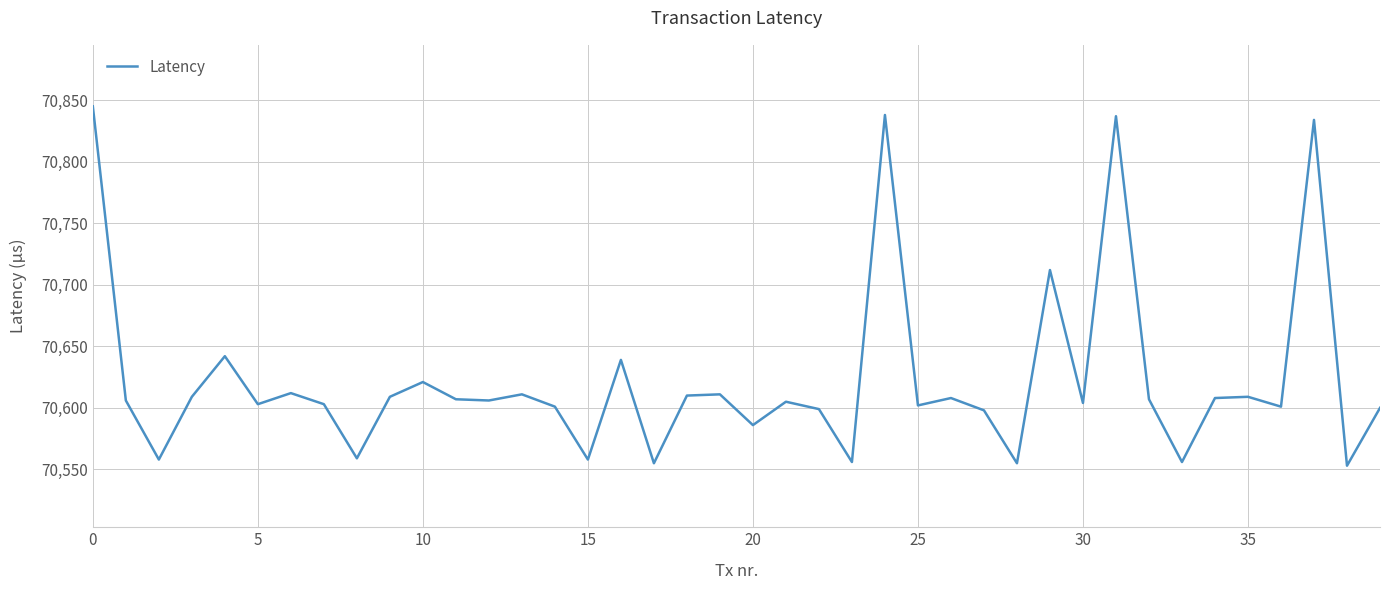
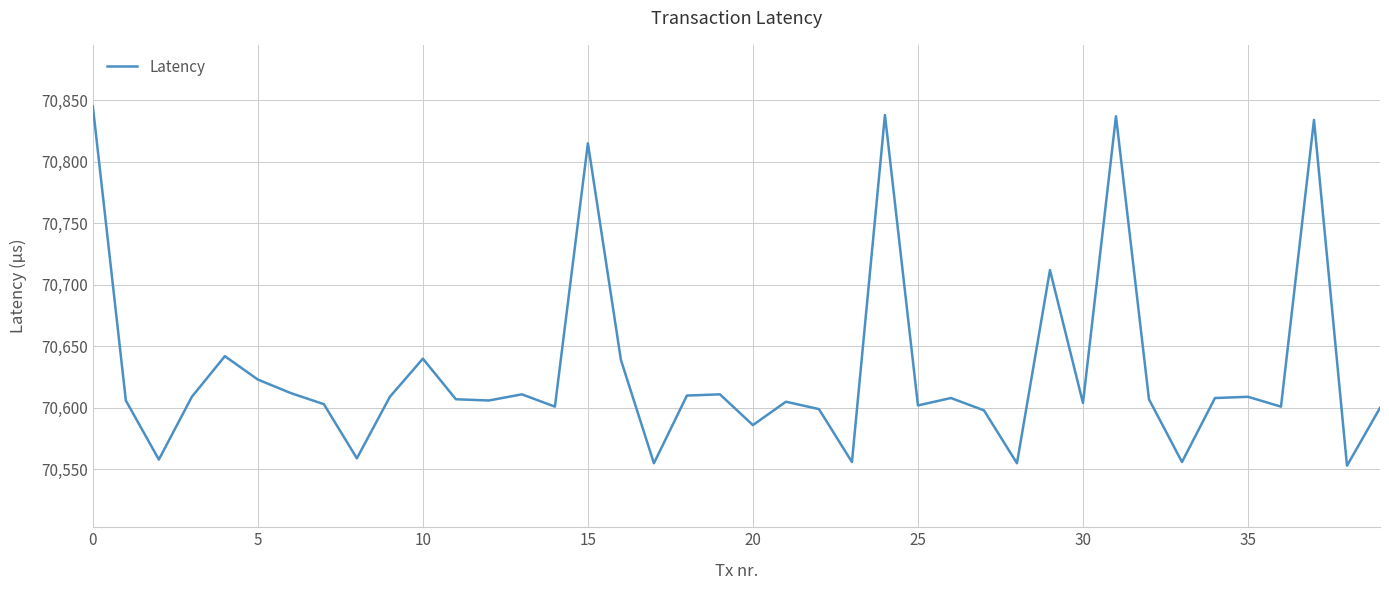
  {
    "0": "70,845",
-   "5": "70,603",
-   "10": "70,621",
-   "15": "70,558",
+   "5": "70,623",
+   "10": "70,640",
+   "15": "70,815",
    "20": "70,586",
    "25": "70,602",
    "30": "70,604",
    "35": "70,609"
  }
